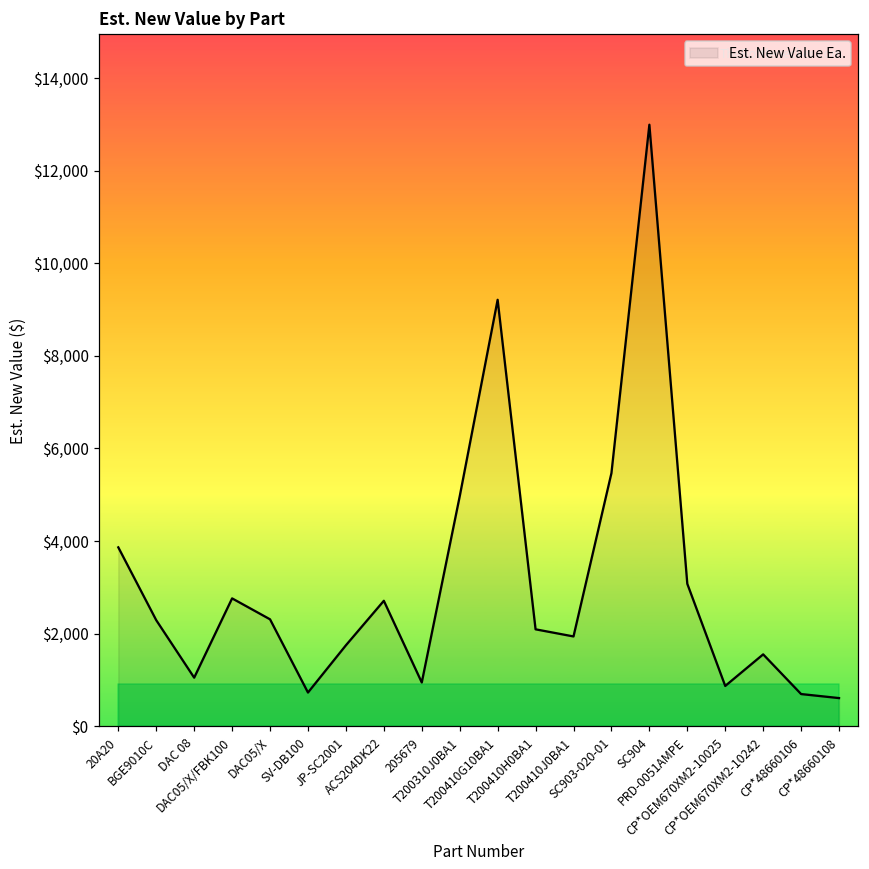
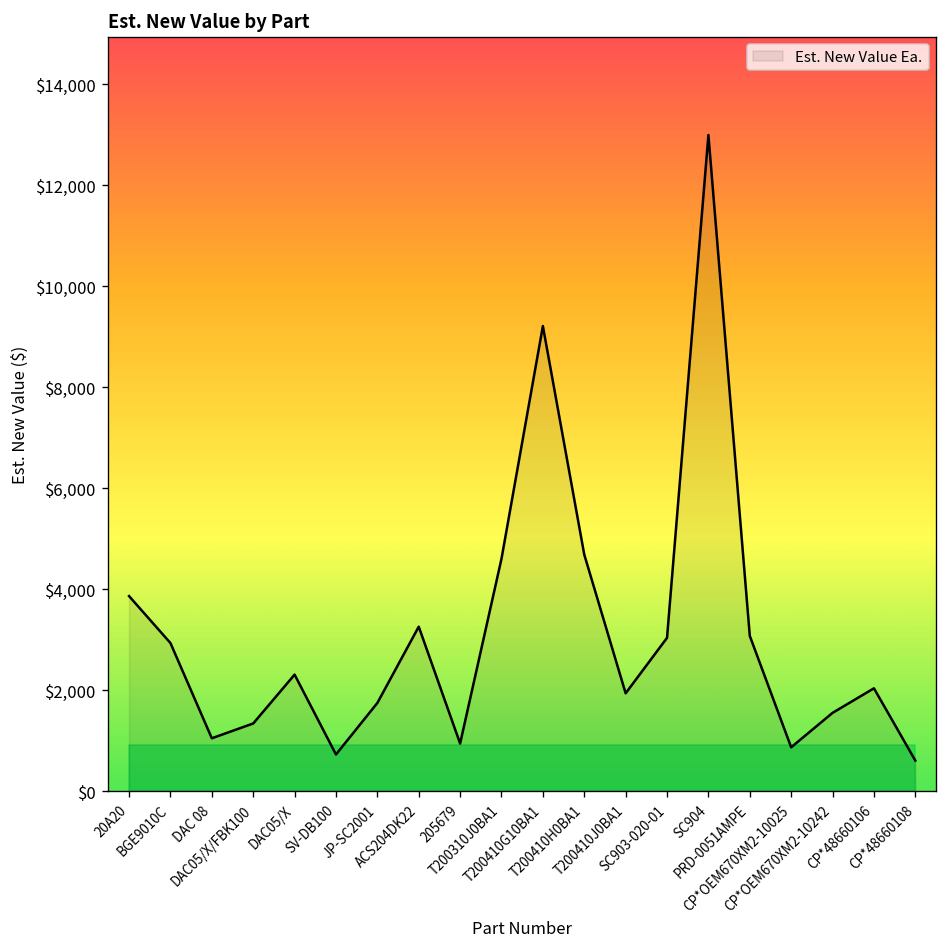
  {
    "Est. New Value Ea.": {
      "20A20": "$3,900",
-     "BGE9010C": "$2,300",
+     "BGE9010C": "$2,900",
      "DAC 08": "$1,100",
-     "DAC05/X/FBK100": "$2,800",
+     "DAC05/X/FBK100": "$1,300",
      "DAC05/X": "$2,300",
      "SV-DB100": "$700",
      "JP-SC2001": "$1,800",
-     "ACS204DK22": "$2,700",
-     "T200310J0BA1": "$5,000",
+     "ACS204DK22": "$3,300",
+     "T200310J0BA1": "$4,600",
      "T200410G10BA1": "$9,200",
-     "T200410H0BA1": "$2,100",
+     "T200410H0BA1": "$4,700",
      "T200410J0BA1": "$1,900",
-     "SC903-020-01": "$5,500",
+     "SC903-020-01": "$3,000",
      "SC904": "$13,000",
      "PRD-0051AMPE": "$3,100",
      "CP*OEM670XM2-10242": "$1,600",
-     "CP*48660106": "$700",
+     "CP*48660106": "$2,000",
      "CP*48660108": "$600"
    }
  }
